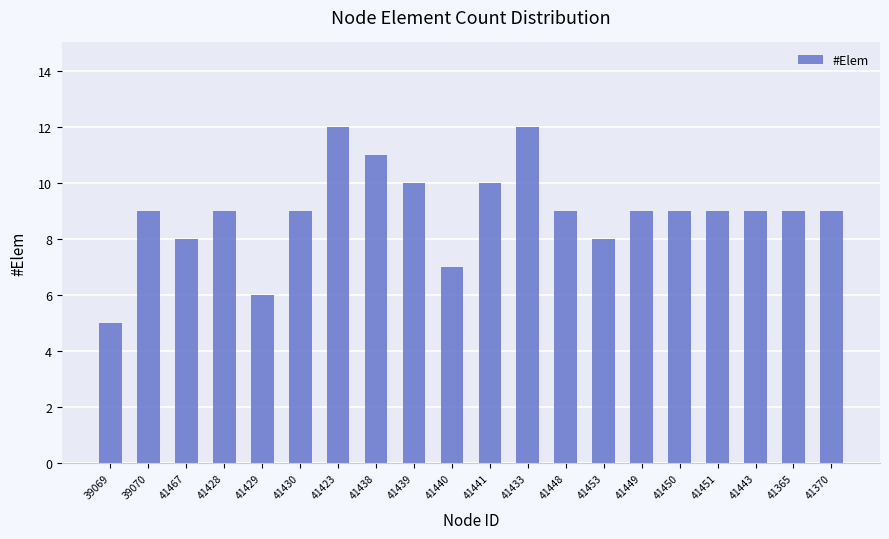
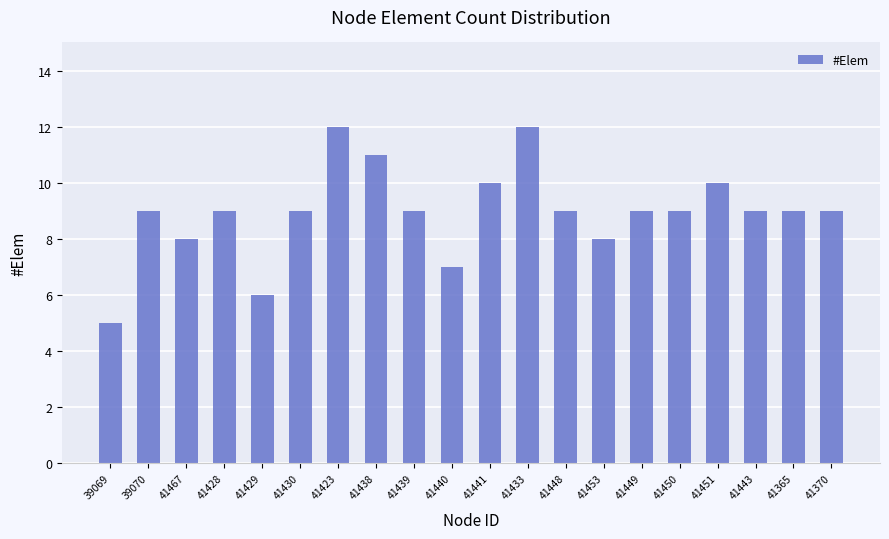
  {
    "39069": 5,
    "39070": 9,
    "41467": 8,
    "41428": 9,
    "41429": 6,
    "41430": 9,
    "41423": 12,
    "41438": 11,
-   "41439": 10,
+   "41439": 9,
    "41440": 7,
    "41441": 10,
    "41433": 12,
    "41448": 9,
    "41453": 8,
    "41449": 9,
    "41450": 9,
-   "41451": 9,
+   "41451": 10,
    "41443": 9,
    "41365": 9,
    "41370": 9
  }
